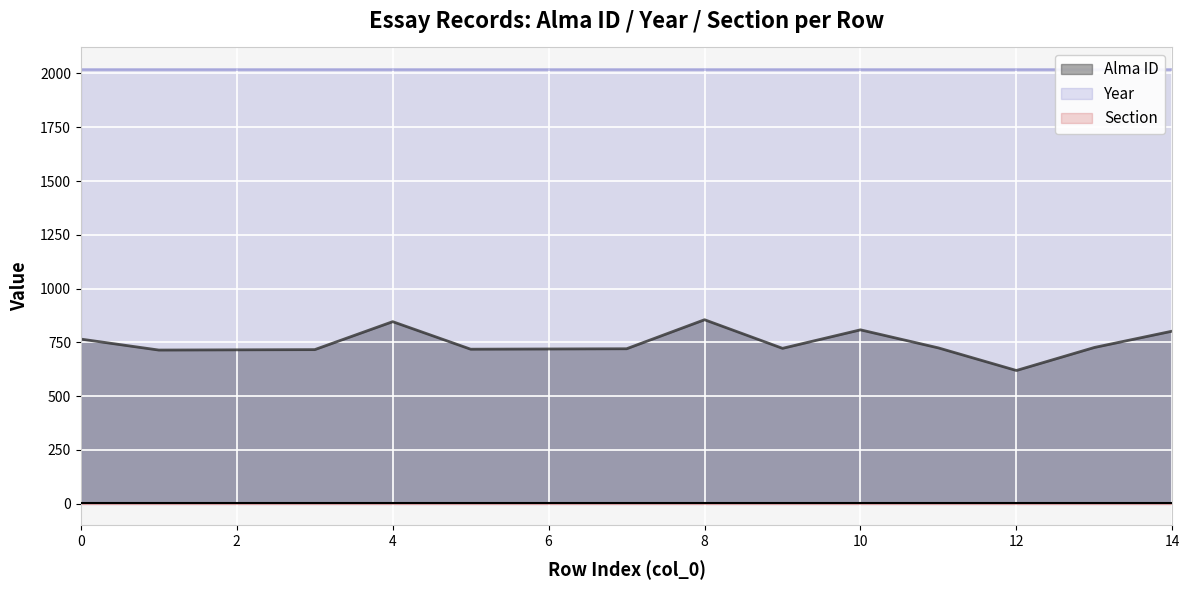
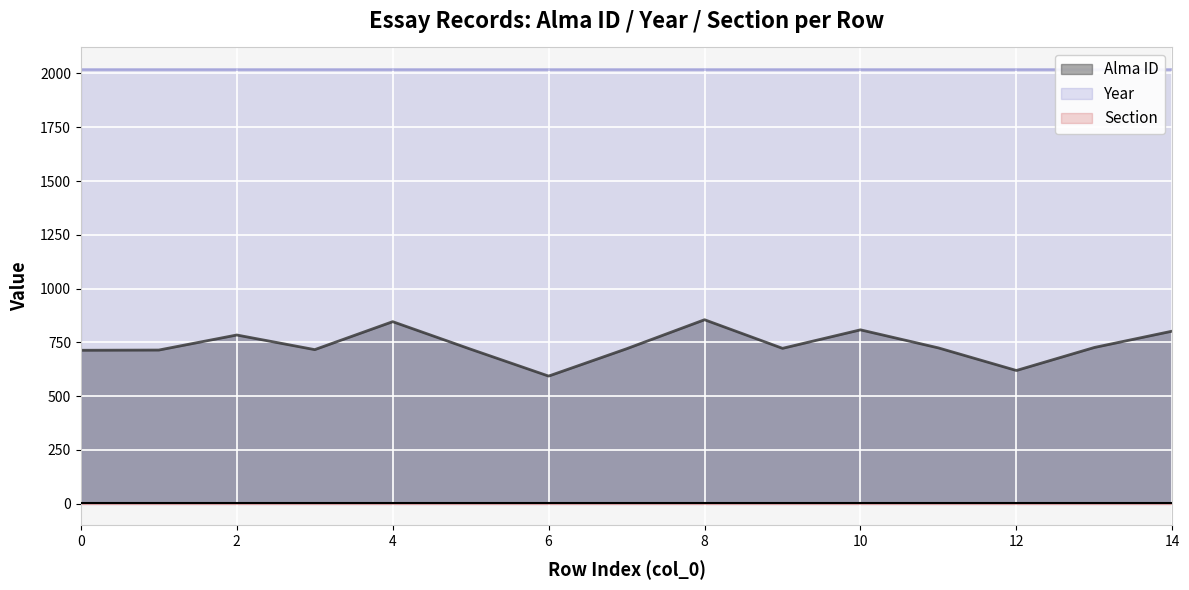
  {
    "Alma ID": {
-     "0": 770,
-     "2": 720,
+     "0": 710,
+     "2": 780,
      "4": 850,
-     "6": 720,
+     "6": 590,
      "8": 860,
      "10": 810,
      "12": 620,
      "14": 800
    }
  }
